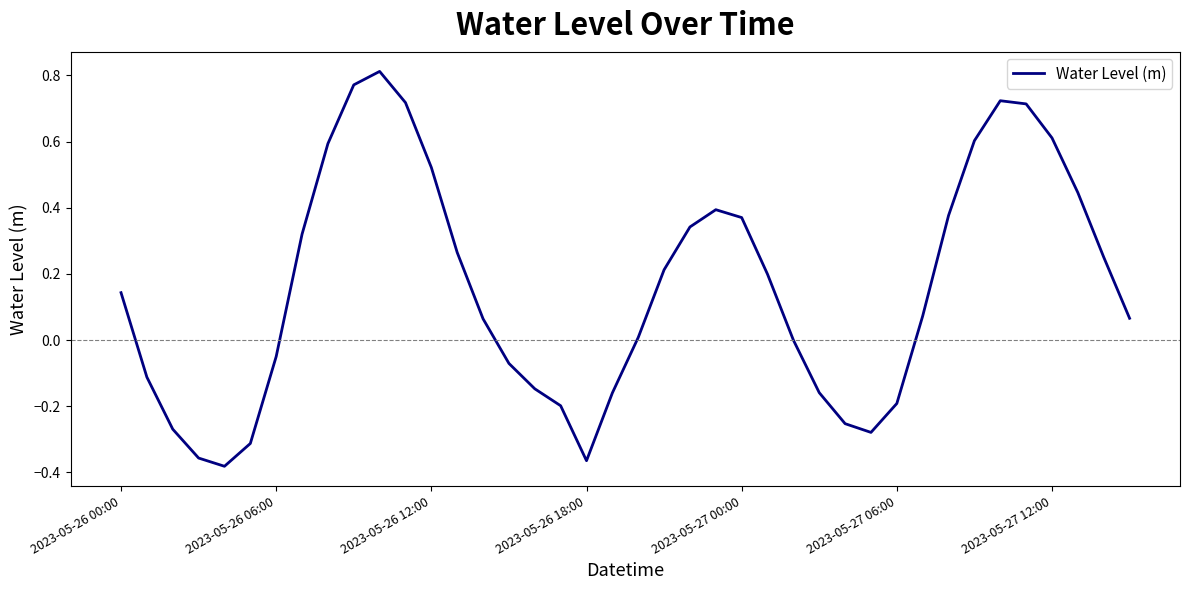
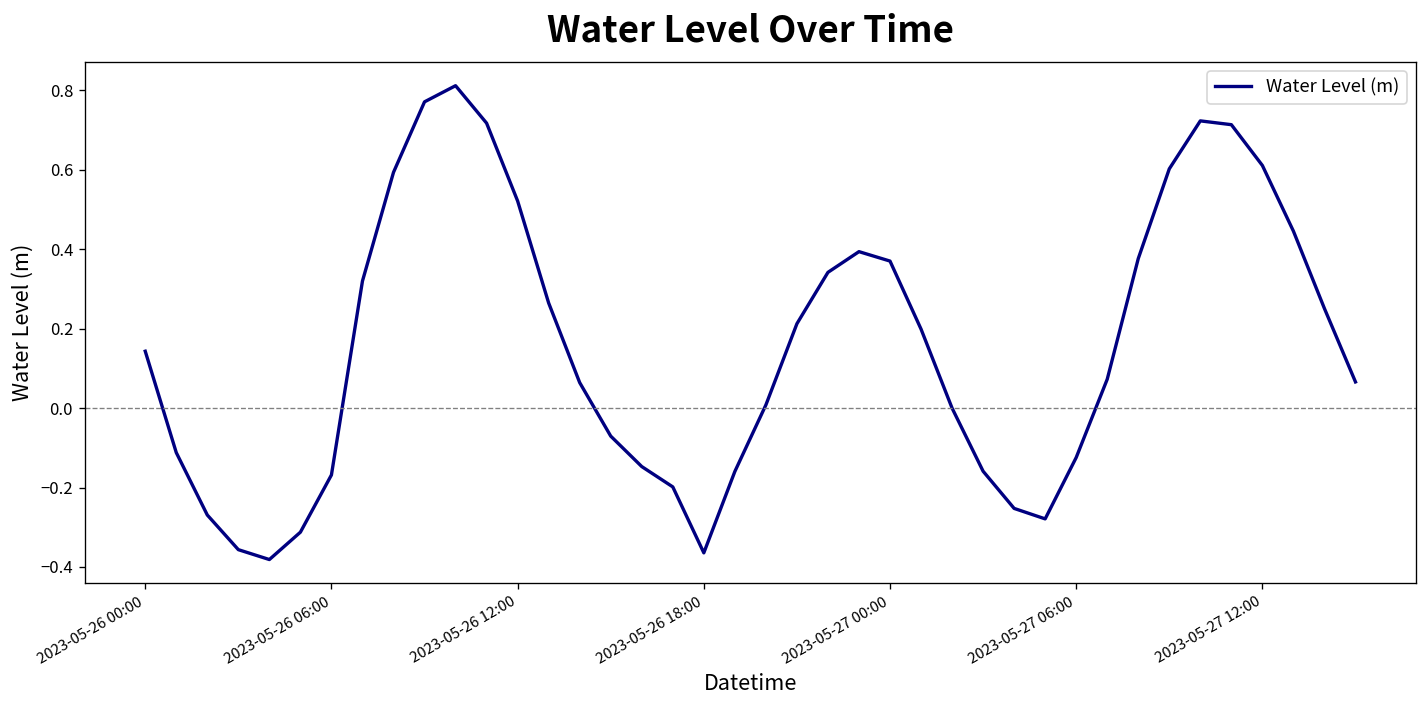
  {
    "2023-05-26 00:00": 0.14,
-   "2023-05-26 06:00": -0.05,
+   "2023-05-26 06:00": -0.17,
    "2023-05-26 12:00": 0.52,
    "2023-05-26 18:00": -0.36,
    "2023-05-27 00:00": 0.37,
-   "2023-05-27 06:00": -0.19,
+   "2023-05-27 06:00": -0.12,
    "2023-05-27 12:00": 0.61
  }
